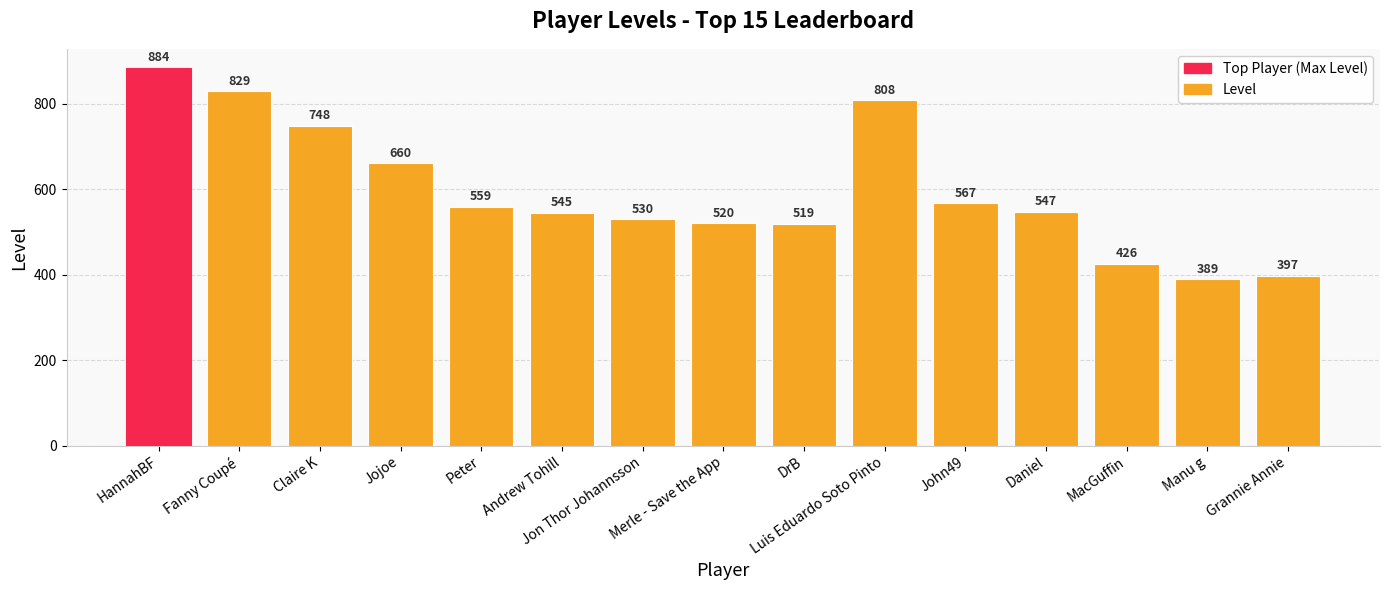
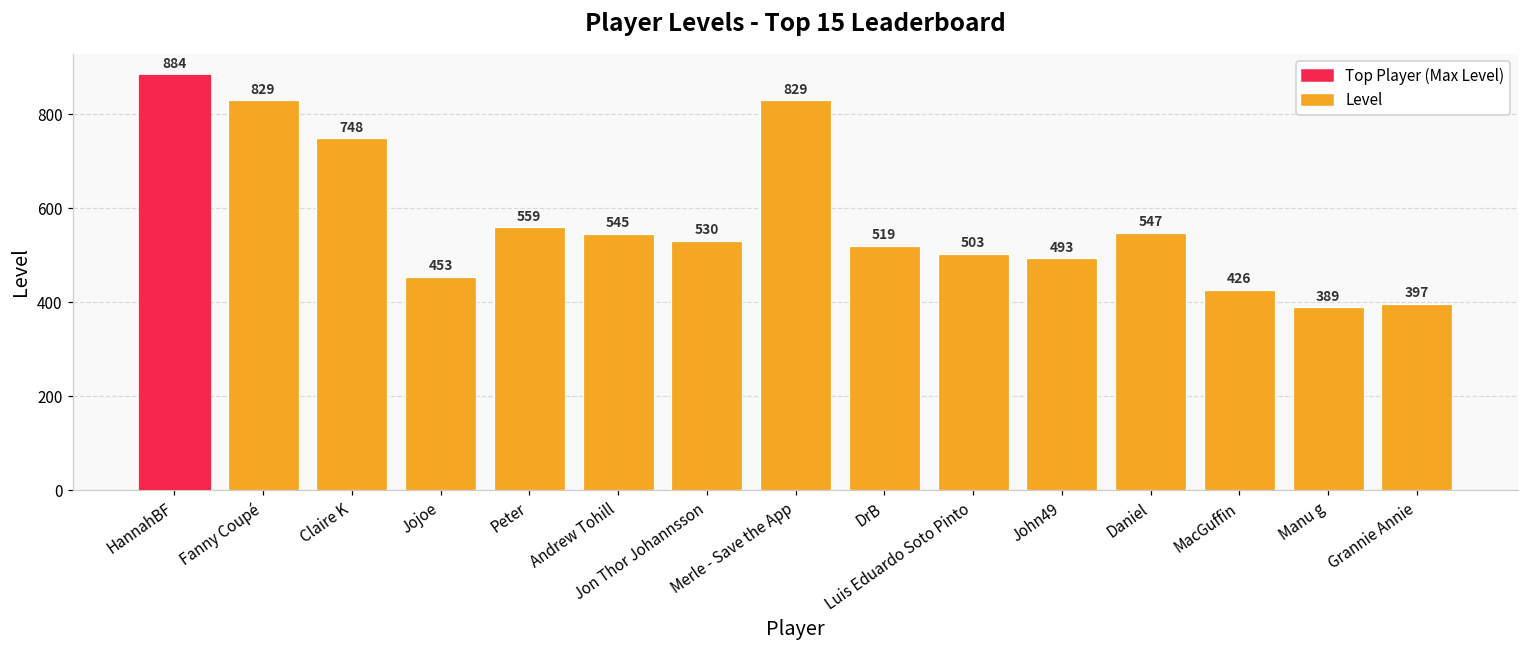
  {
    "HannahBF": 884,
    "Fanny Coupé": 829,
    "Claire K": 748,
-   "Jojoe": 660,
+   "Jojoe": 453,
    "Peter": 559,
    "Andrew Tohill": 545,
    "Jon Thor Johannsson": 530,
-   "Merle - Save the App": 520,
+   "Merle - Save the App": 829,
    "DrB": 519,
-   "Luis Eduardo Soto Pinto": 808,
-   "John49": 567,
+   "Luis Eduardo Soto Pinto": 503,
+   "John49": 493,
    "Daniel": 547,
    "MacGuffin": 426,
    "Manu g": 389,
    "Grannie Annie": 397
  }
